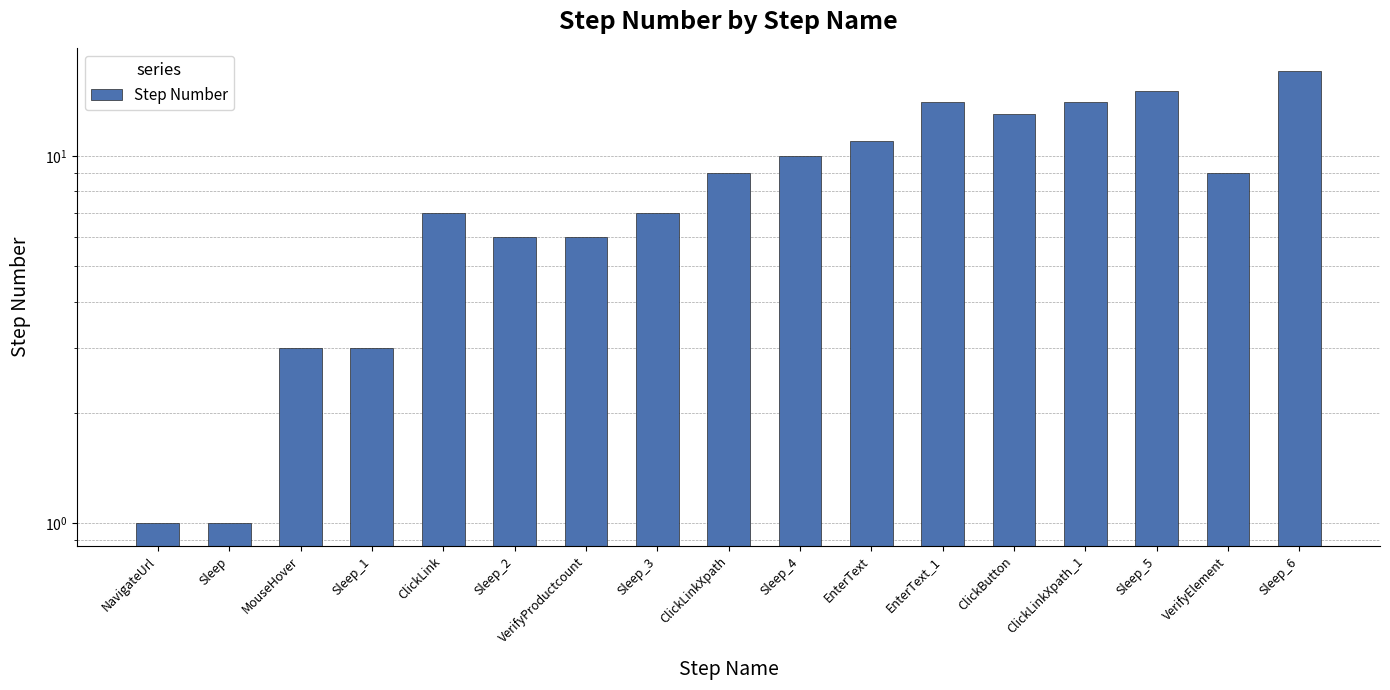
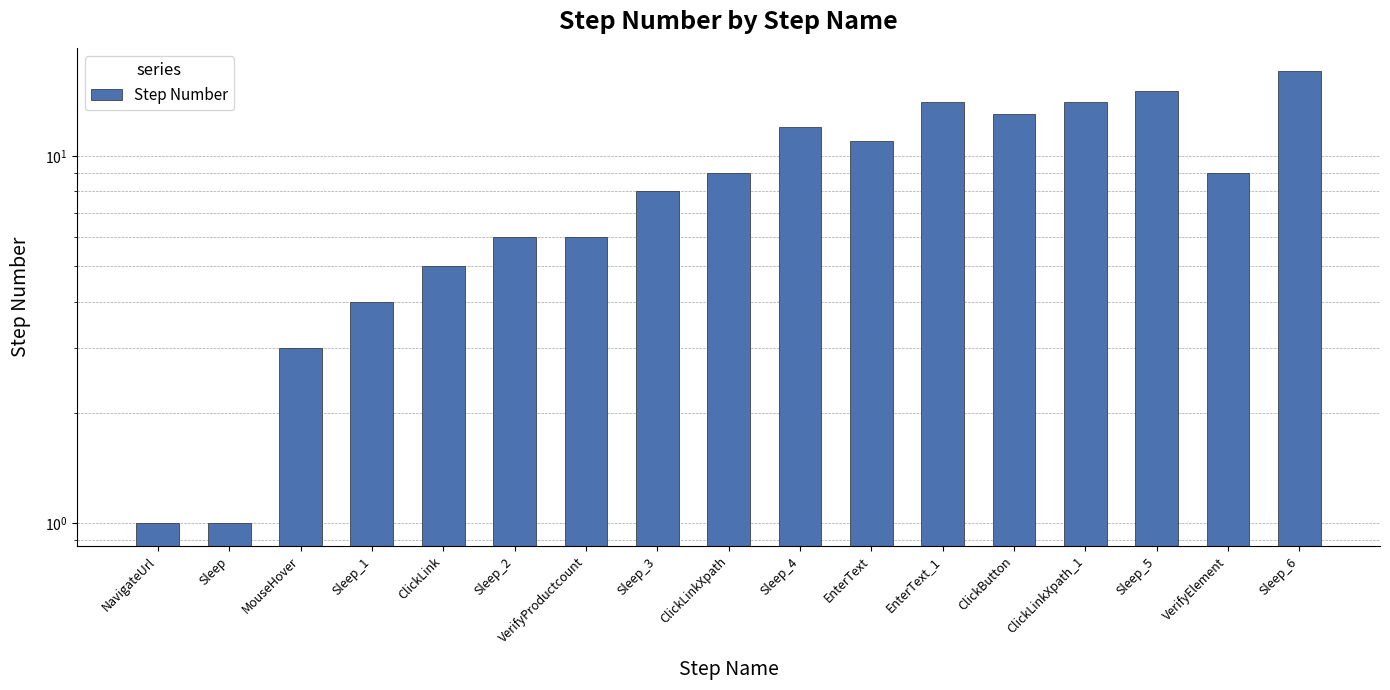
  {
    "NavigateUrl": 1,
    "Sleep": 1,
    "MouseHover": 3,
-   "Sleep_1": 3,
-   "ClickLink": 7,
+   "Sleep_1": 4,
+   "ClickLink": 5,
    "Sleep_2": 6,
    "VerifyProductcount": 6,
-   "Sleep_3": 7,
+   "Sleep_3": 8,
    "ClickLinkXpath": 9,
-   "Sleep_4": 10,
+   "Sleep_4": 12,
    "EnterText": 11,
    "EnterText_1": 14,
    "ClickButton": 13,
    "ClickLinkXpath_1": 14,
    "Sleep_5": 15,
    "VerifyElement": 9,
    "Sleep_6": 17
  }
